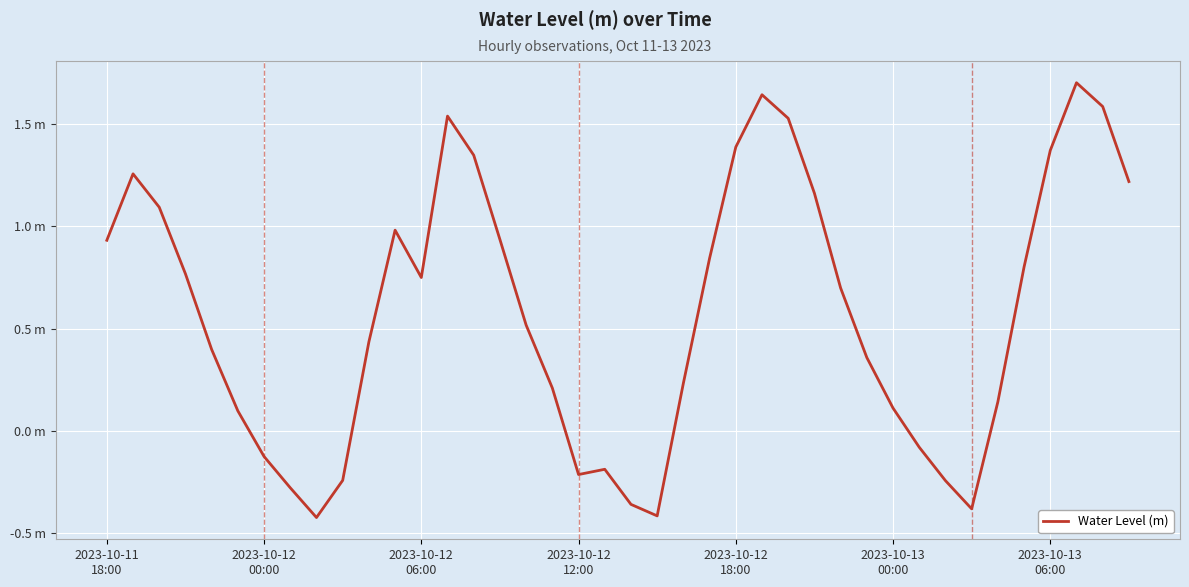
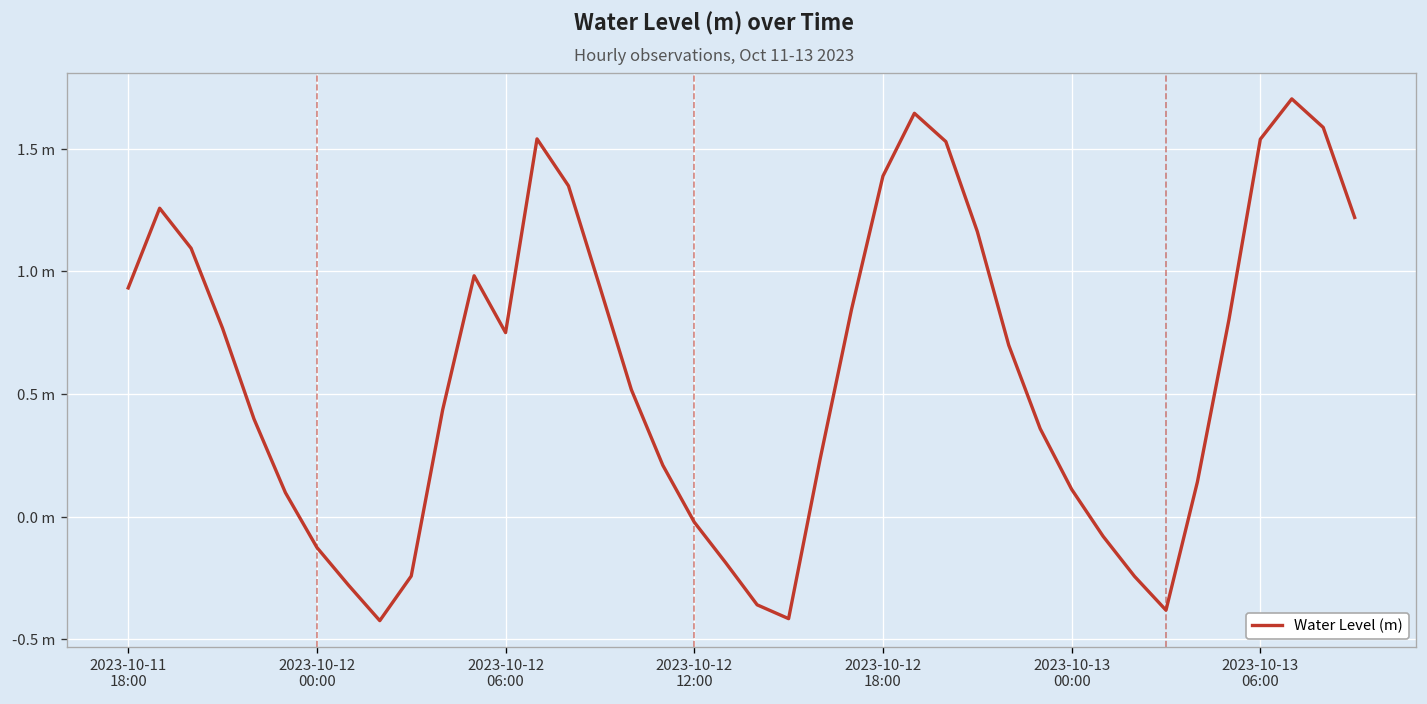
  {
    "2023-10-11 18:00": "0.93 m",
    "2023-10-12 00:00": "-0.13 m",
    "2023-10-12 06:00": "0.75 m",
-   "2023-10-12 12:00": "-0.21 m",
+   "2023-10-12 12:00": "-0.02 m",
    "2023-10-12 18:00": "1.39 m",
    "2023-10-13 00:00": "0.11 m",
-   "2023-10-13 06:00": "1.37 m"
+   "2023-10-13 06:00": "1.54 m"
  }
